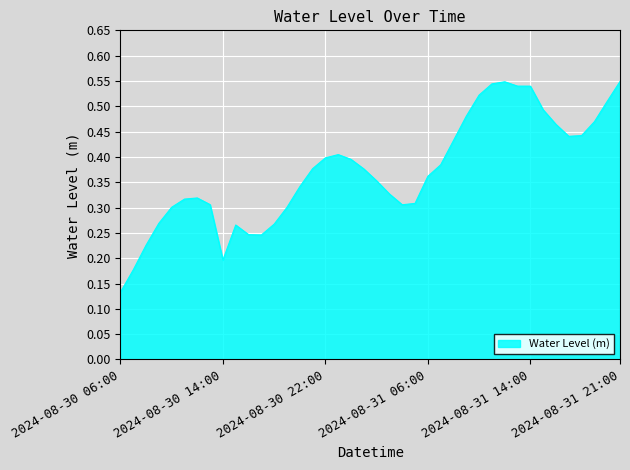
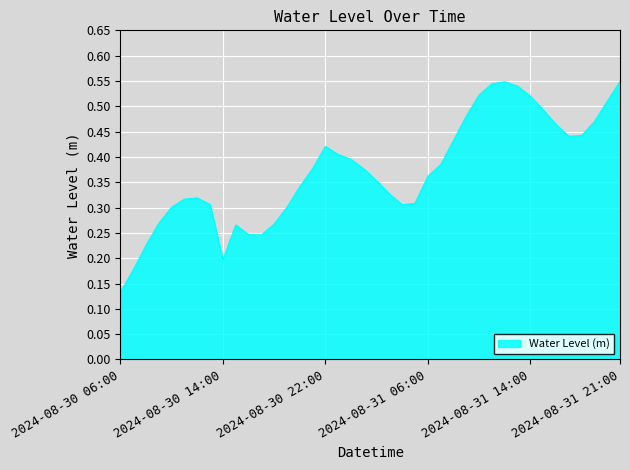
  {
    "2024-08-30 06:00": 0.13,
    "2024-08-30 14:00": 0.20,
-   "2024-08-30 22:00": 0.40,
+   "2024-08-30 22:00": 0.42,
    "2024-08-31 06:00": 0.36,
-   "2024-08-31 14:00": 0.54,
+   "2024-08-31 14:00": 0.52,
    "2024-08-31 21:00": 0.55
  }
